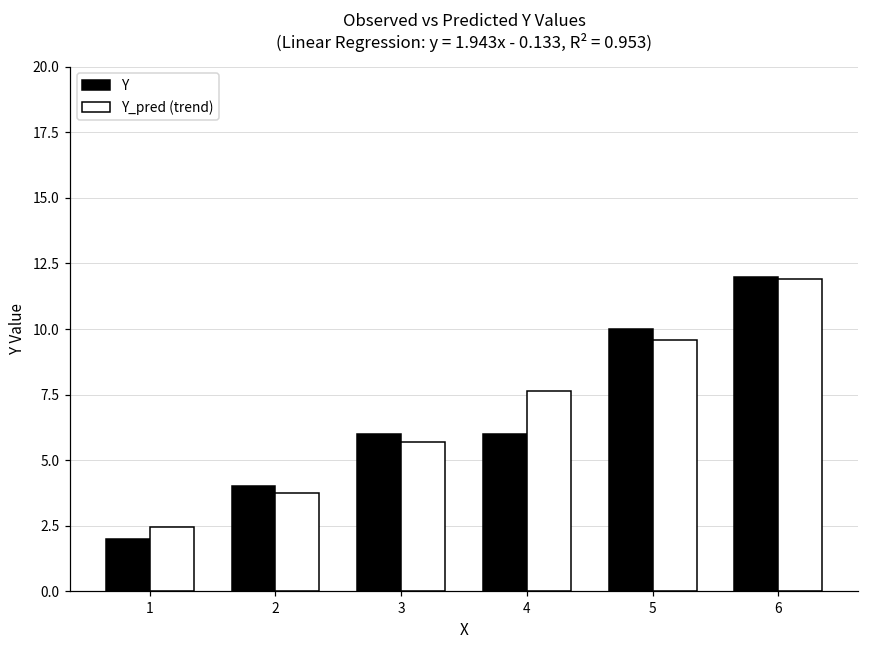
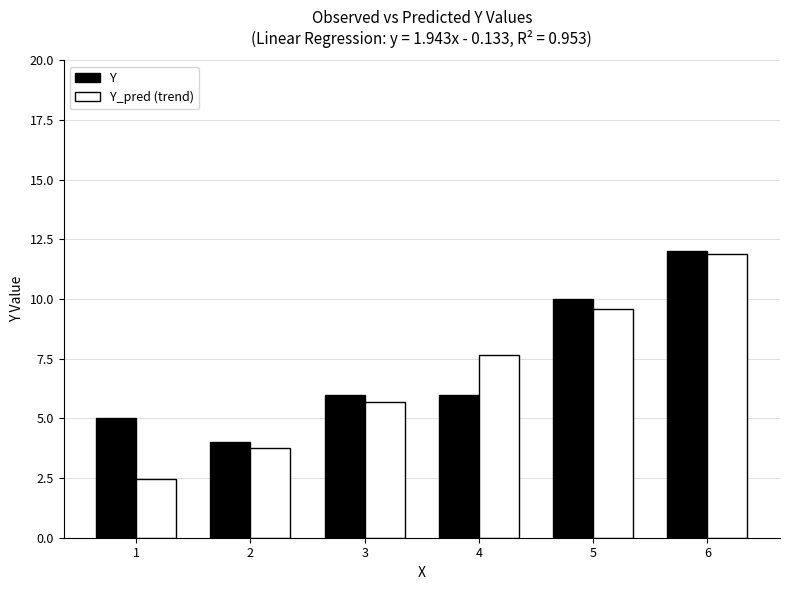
  {
    "Y": {
-     "1": 2,
+     "1": 5,
      "2": 4,
      "3": 6,
      "4": 6,
      "5": 10,
      "6": 12
    },
    "Y_pred (trend)": {
      "1": 2.5,
      "2": 3.8,
      "3": 5.7,
      "4": 7.6,
      "5": 9.6,
      "6": 12
    }
  }
